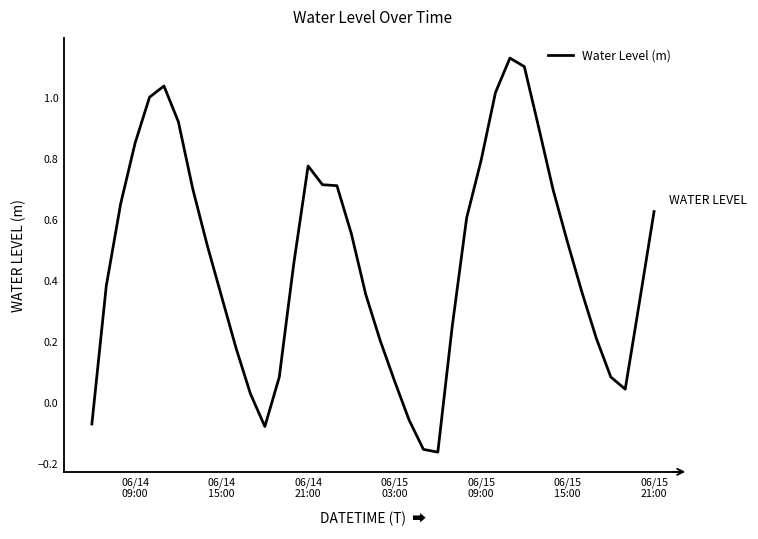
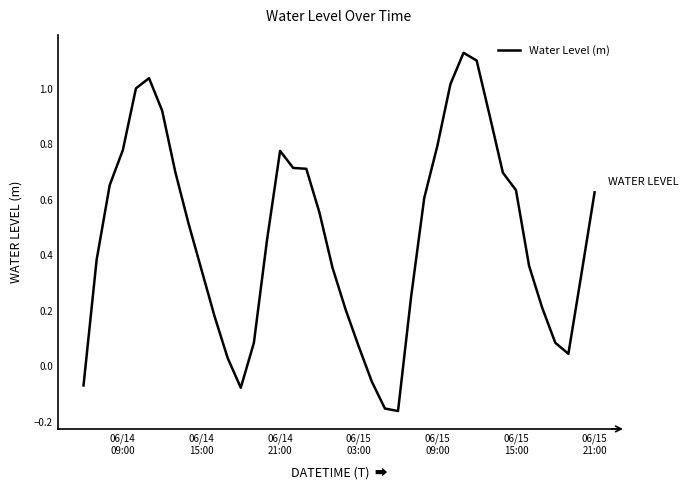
  {
-   "06/14 09:00": 0.85,
+   "06/14 09:00": 0.78,
    "06/14 15:00": 0.35,
    "06/14 21:00": 0.78,
    "06/15 03:00": 0.07,
    "06/15 09:00": 0.79,
-   "06/15 15:00": 0.53,
+   "06/15 15:00": 0.64,
    "06/15 21:00": 0.63
  }
